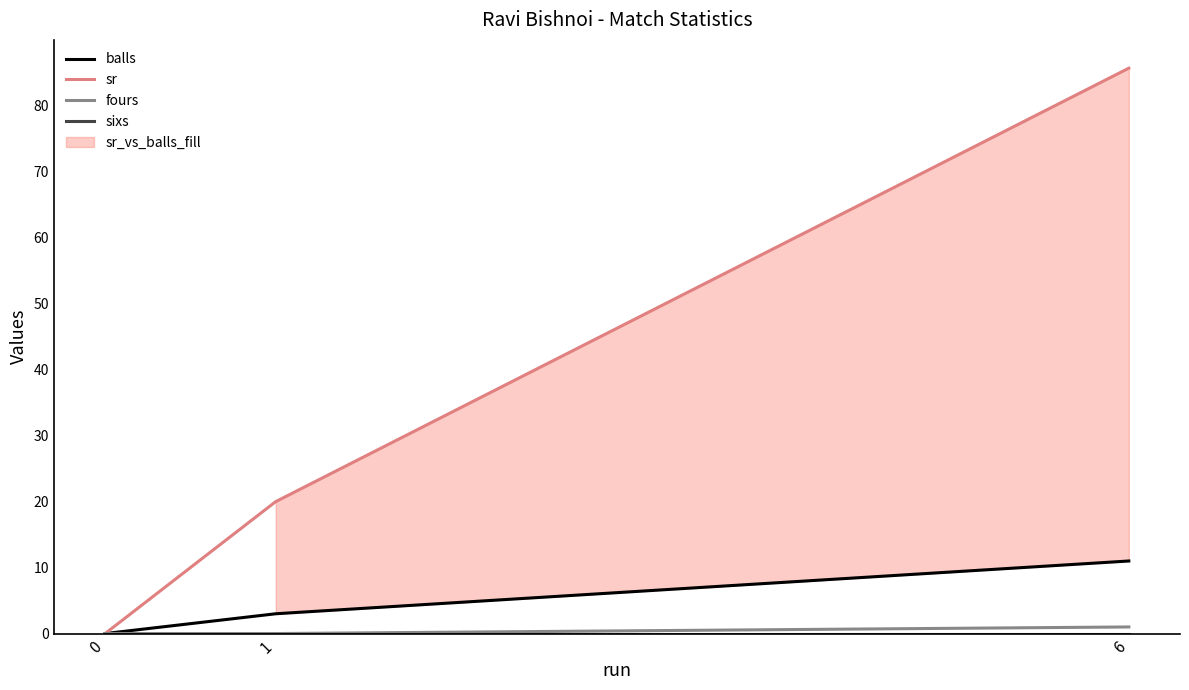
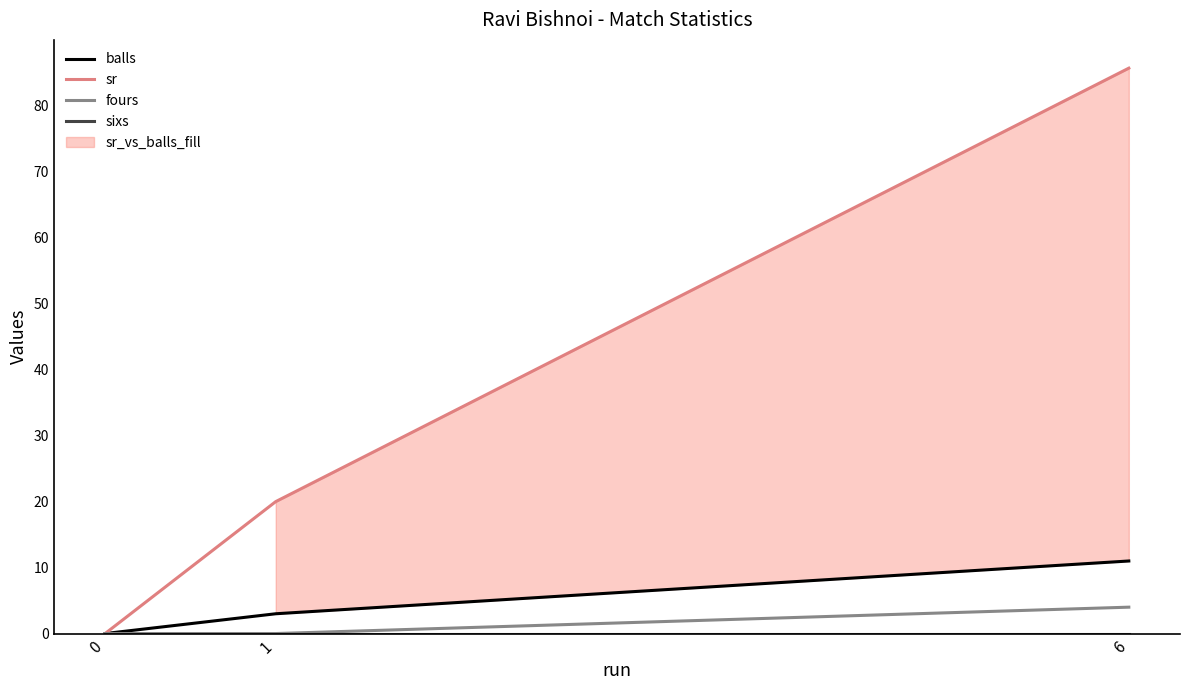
  {
    "balls": {
      "1": 3,
      "6": 11
    },
    "fours": {
-     "6": 1
+     "6": 4
    },
    "sixs": {
      "6": 0
    }
  }
